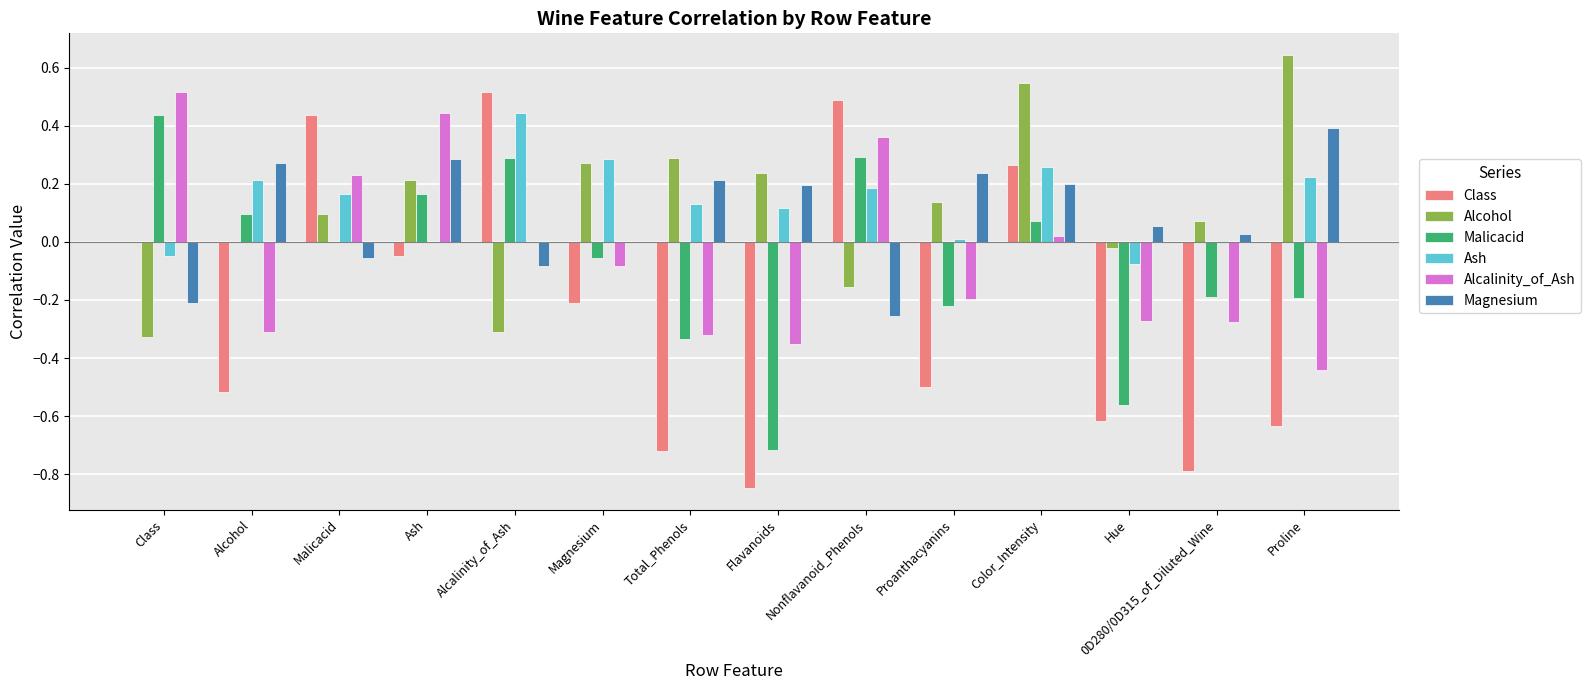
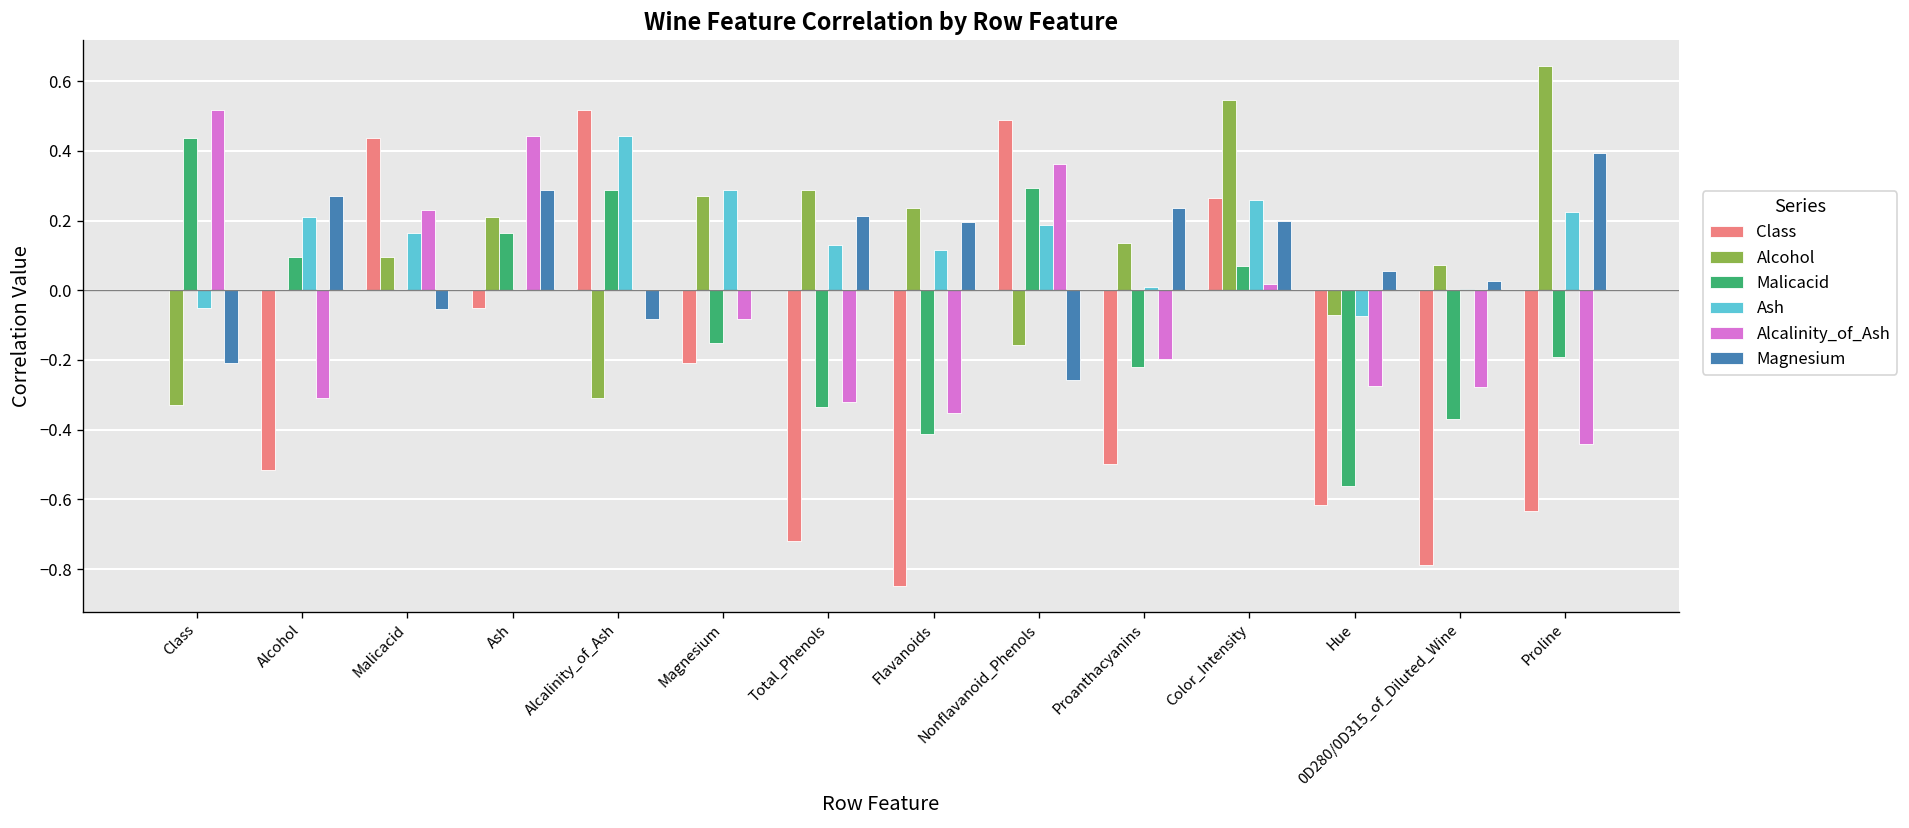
  {
    "Class": {
      "Class": 0.00,
      "Alcohol": -0.52,
      "Malicacid": 0.44,
      "Ash": -0.05,
      "Alcalinity_of_Ash": 0.52,
      "Magnesium": -0.21,
      "Total_Phenols": -0.72,
      "Flavanoids": -0.85,
      "Nonflavanoid_Phenols": 0.49,
      "Proanthacyanins": -0.50,
      "Color_Intensity": 0.27,
      "Hue": -0.62,
      "0D280/0D315_of_Diluted_Wine": -0.79,
      "Proline": -0.63
    },
    "Alcohol": {
      "Class": -0.33,
      "Alcohol": 0.00,
      "Malicacid": 0.09,
      "Ash": 0.21,
      "Alcalinity_of_Ash": -0.31,
      "Magnesium": 0.27,
      "Total_Phenols": 0.29,
      "Flavanoids": 0.24,
      "Nonflavanoid_Phenols": -0.16,
      "Proanthacyanins": 0.14,
      "Color_Intensity": 0.55,
-     "Hue": -0.02,
+     "Hue": -0.07,
      "0D280/0D315_of_Diluted_Wine": 0.07,
      "Proline": 0.64
    },
    "Malicacid": {
      "Class": 0.44,
      "Alcohol": 0.09,
      "Malicacid": 0.00,
      "Ash": 0.16,
      "Alcalinity_of_Ash": 0.29,
-     "Magnesium": -0.05,
+     "Magnesium": -0.15,
      "Total_Phenols": -0.34,
-     "Flavanoids": -0.72,
+     "Flavanoids": -0.41,
      "Nonflavanoid_Phenols": 0.29,
      "Proanthacyanins": -0.22,
      "Color_Intensity": 0.07,
      "Hue": -0.56,
-     "0D280/0D315_of_Diluted_Wine": -0.19,
+     "0D280/0D315_of_Diluted_Wine": -0.37,
      "Proline": -0.19
    },
    "Ash": {
      "Class": -0.05,
      "Alcohol": 0.21,
      "Malicacid": 0.16,
      "Ash": 0.00,
      "Alcalinity_of_Ash": 0.44,
      "Magnesium": 0.29,
      "Total_Phenols": 0.13,
      "Flavanoids": 0.12,
      "Nonflavanoid_Phenols": 0.19,
      "Proanthacyanins": 0.01,
      "Color_Intensity": 0.26,
      "Hue": -0.07,
      "Proline": 0.22
    },
    "Alcalinity_of_Ash": {
      "Class": 0.52,
      "Alcohol": -0.31,
      "Malicacid": 0.23,
      "Ash": 0.44,
      "Alcalinity_of_Ash": 0.00,
      "Magnesium": -0.08,
      "Total_Phenols": -0.32,
      "Flavanoids": -0.35,
      "Nonflavanoid_Phenols": 0.36,
      "Proanthacyanins": -0.20,
      "Color_Intensity": 0.02,
      "Hue": -0.27,
      "0D280/0D315_of_Diluted_Wine": -0.28,
      "Proline": -0.44
    },
    "Magnesium": {
      "Class": -0.21,
      "Alcohol": 0.27,
      "Malicacid": -0.05,
      "Ash": 0.29,
      "Alcalinity_of_Ash": -0.08,
      "Magnesium": 0.00,
      "Total_Phenols": 0.21,
      "Flavanoids": 0.20,
      "Nonflavanoid_Phenols": -0.26,
      "Proanthacyanins": 0.24,
      "Color_Intensity": 0.20,
      "Hue": 0.06,
      "0D280/0D315_of_Diluted_Wine": 0.03,
      "Proline": 0.39
    }
  }
